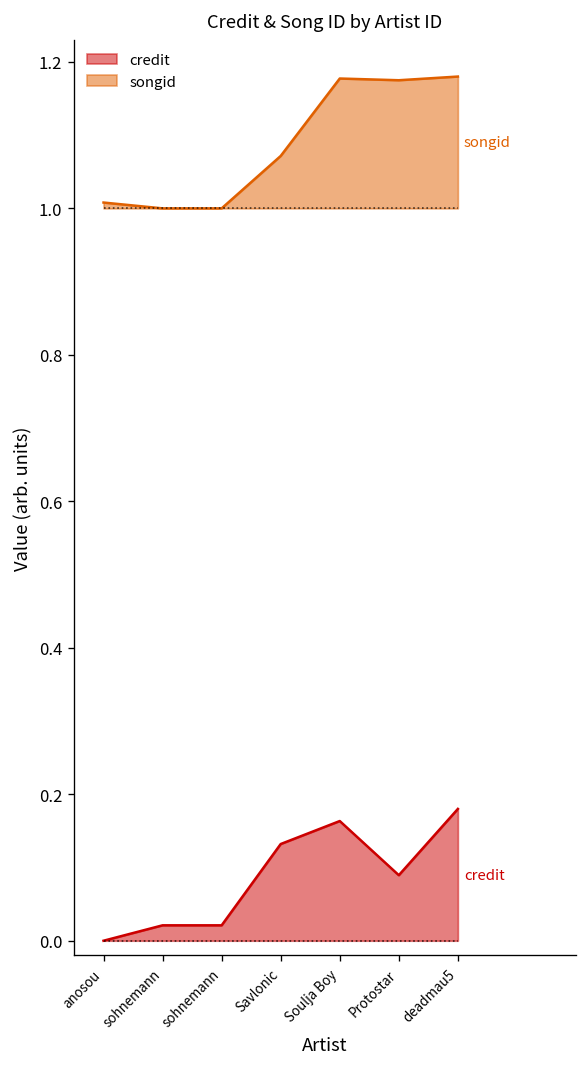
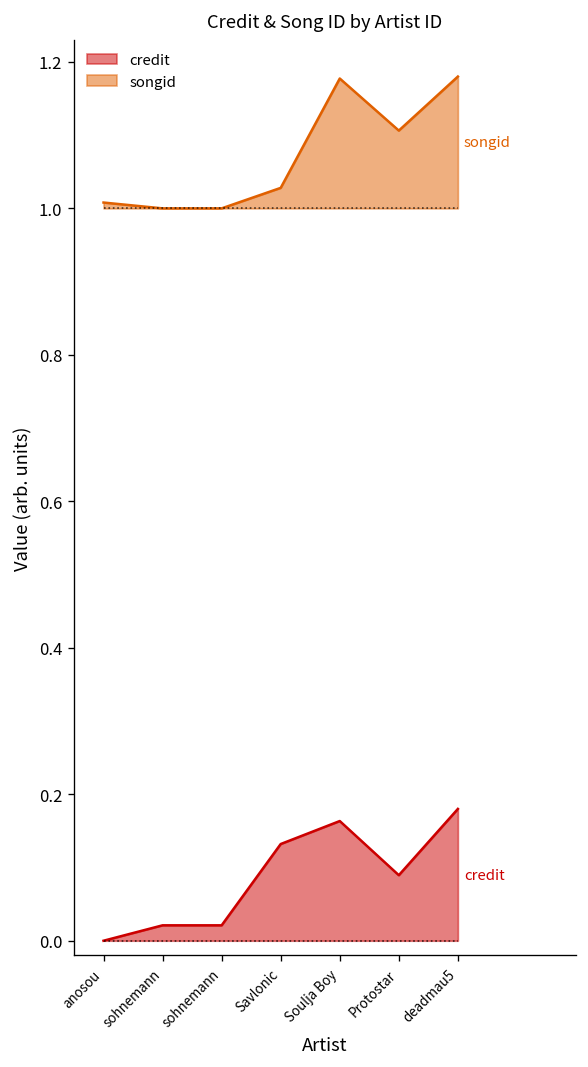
  {
    "credit": {
      "Savlonic": 0.13,
      "Soulja Boy": 0.16,
      "Protostar": 0.09,
      "deadmau5": 0.18
    },
    "songid": {
      "anosou": 1.01,
-     "Savlonic": 1.07,
+     "Savlonic": 1.03,
      "Soulja Boy": 1.18,
-     "Protostar": 1.17,
+     "Protostar": 1.11,
      "deadmau5": 1.18
    }
  }
